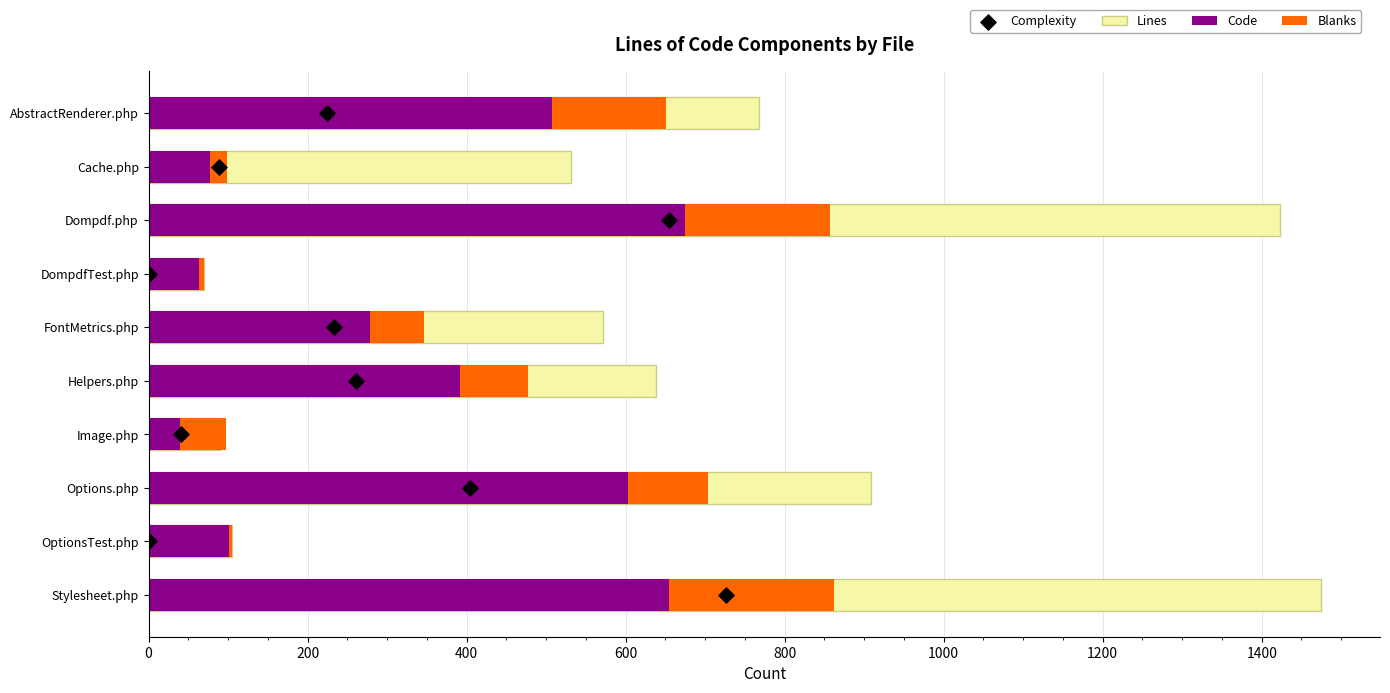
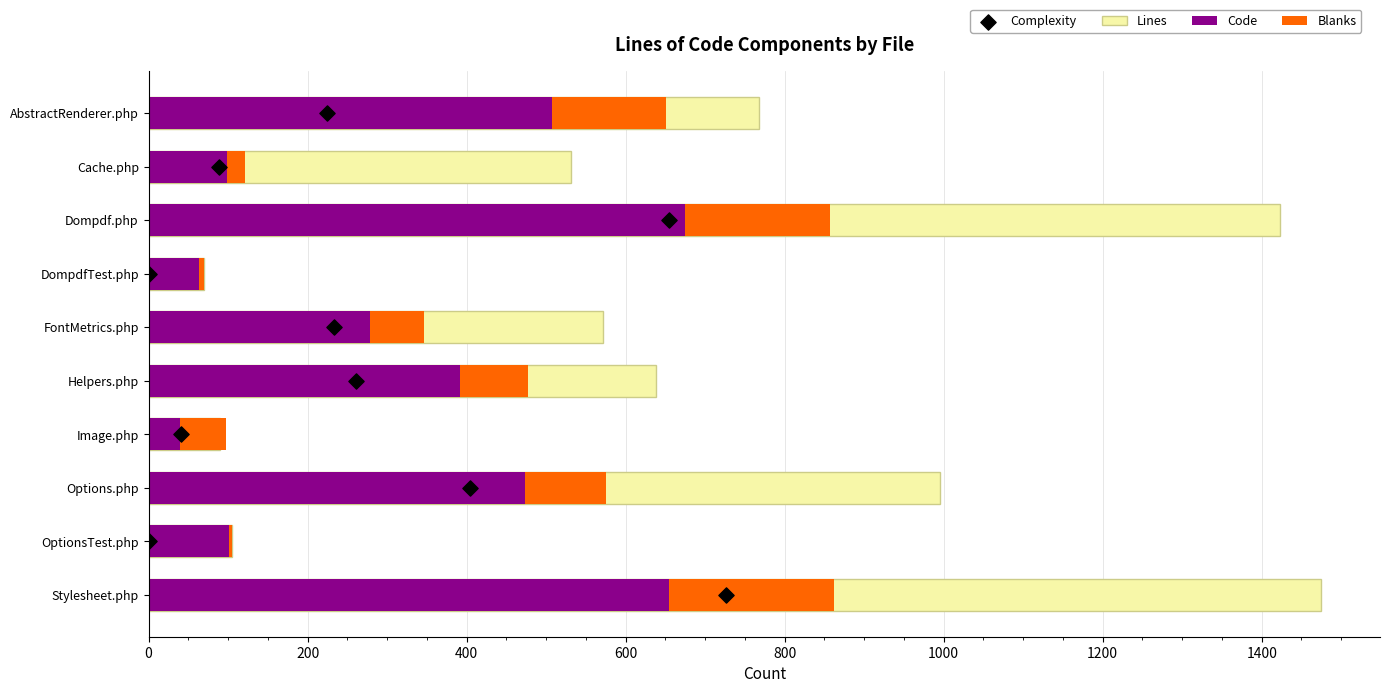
  {
    "Lines": {
      "AbstractRenderer.php": 770,
      "Cache.php": 530,
      "Dompdf.php": 1420,
      "DompdfTest.php": 70,
      "FontMetrics.php": 570,
      "Helpers.php": 640,
-     "Options.php": 910,
+     "Options.php": 1000,
      "OptionsTest.php": 110,
      "Stylesheet.php": 1480
    },
    "Code": {
-     "Cache.php": 80,
-     "Options.php": 600
+     "Cache.php": 100,
+     "Options.php": 470
    },
    "Blanks": {
      "DompdfTest.php": 10,
      "Image.php": 60,
      "OptionsTest.php": 0
    }
  }
